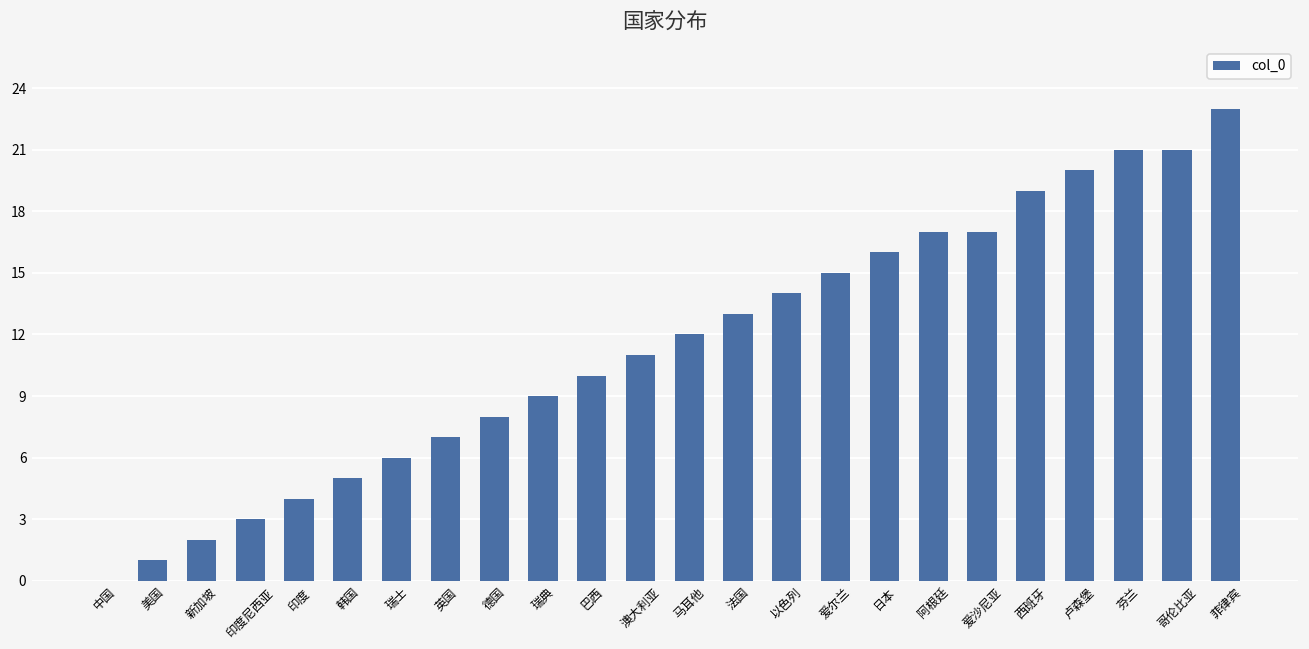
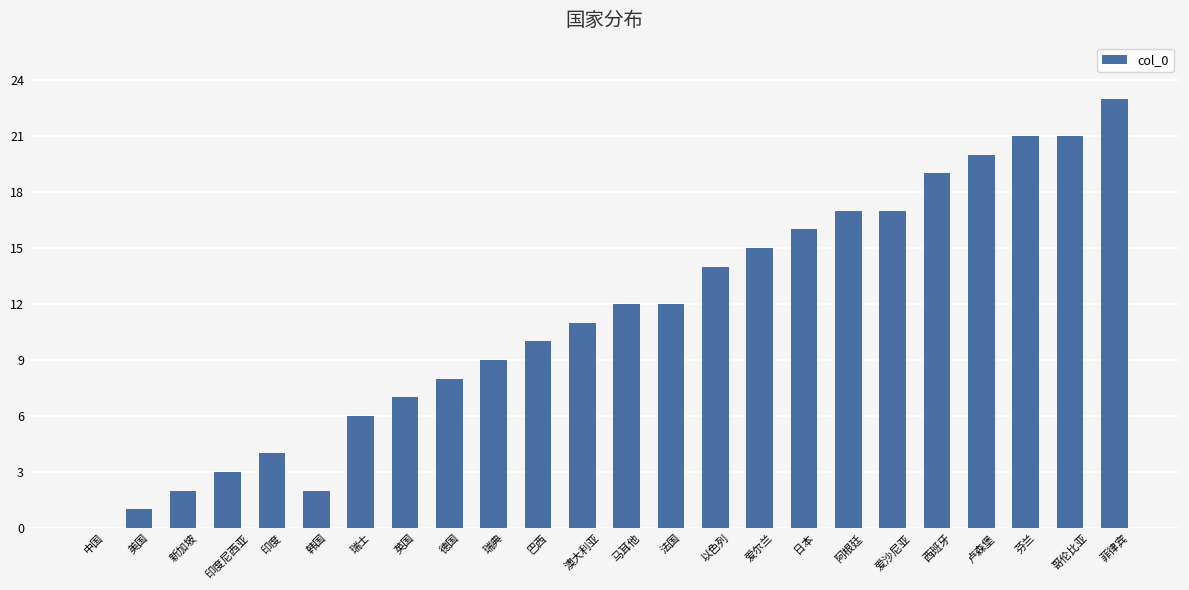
  {
    "中国": 0,
    "美国": 1,
    "新加坡": 2,
    "印度尼西亚": 3,
    "印度": 4,
-   "韩国": 5,
+   "韩国": 2,
    "瑞士": 6,
    "英国": 7,
    "德国": 8,
    "瑞典": 9,
    "巴西": 10,
    "澳大利亚": 11,
    "马耳他": 12,
-   "法国": 13,
+   "法国": 12,
    "以色列": 14,
    "爱尔兰": 15,
    "日本": 16,
    "阿根廷": 17,
    "爱沙尼亚": 17,
    "西班牙": 19,
    "卢森堡": 20,
    "芬兰": 21,
    "哥伦比亚": 21,
    "菲律宾": 23
  }
